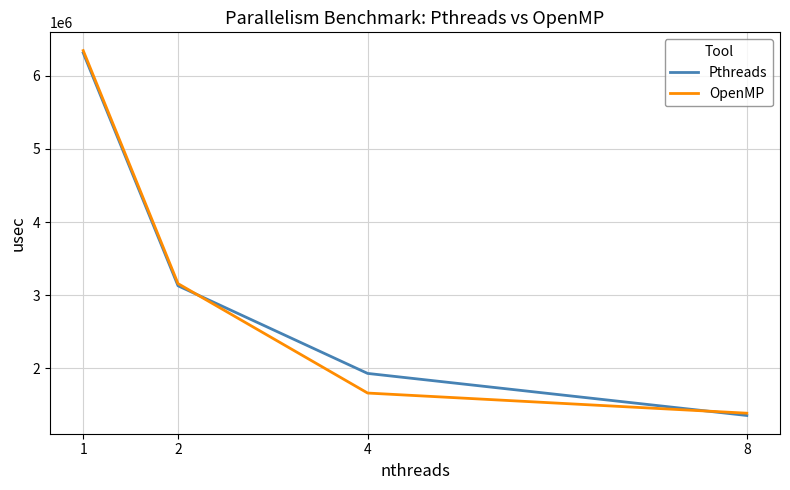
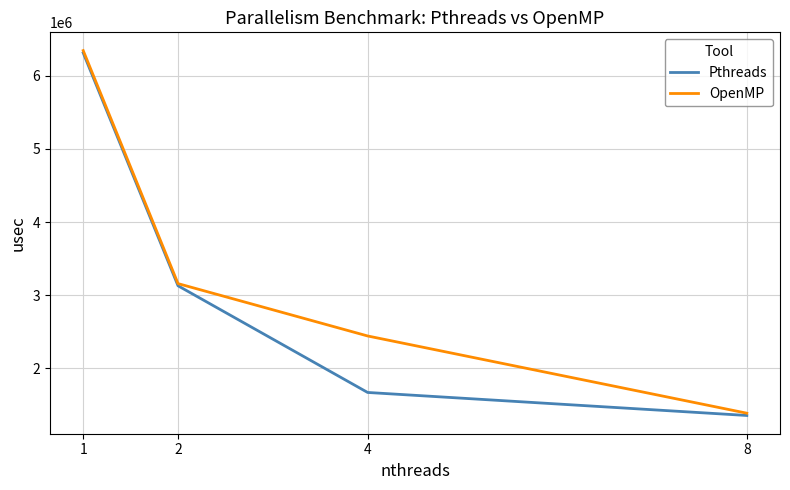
  {
    "Pthreads": {
-     "4": 1900000
+     "4": 1700000
    },
    "OpenMP": {
-     "4": 1700000
+     "4": 2400000
    }
  }
